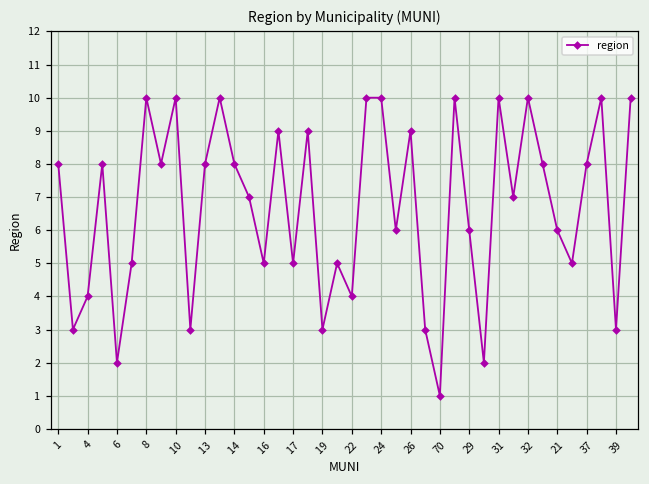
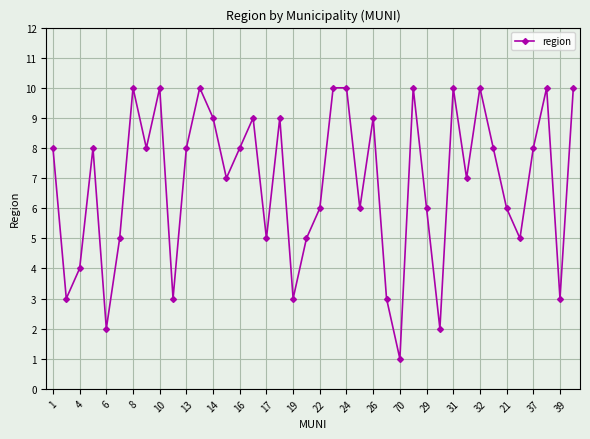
  {
    "4": 4,
    "6": 2,
    "8": 10,
    "10": 10,
-   "14": 8,
-   "16": 5,
-   "22": 4,
+   "14": 9,
+   "16": 8,
+   "22": 6,
    "24": 10,
    "26": 9,
    "70": 1,
    "32": 10
  }
